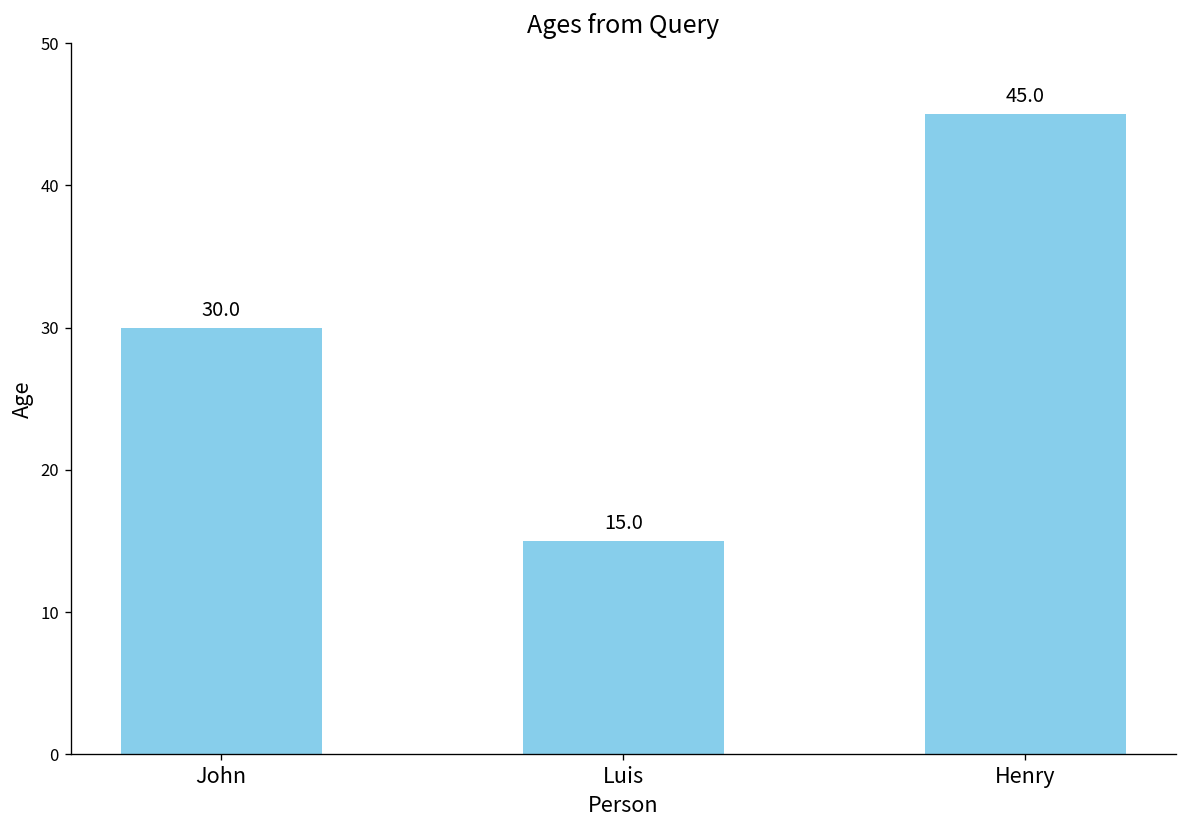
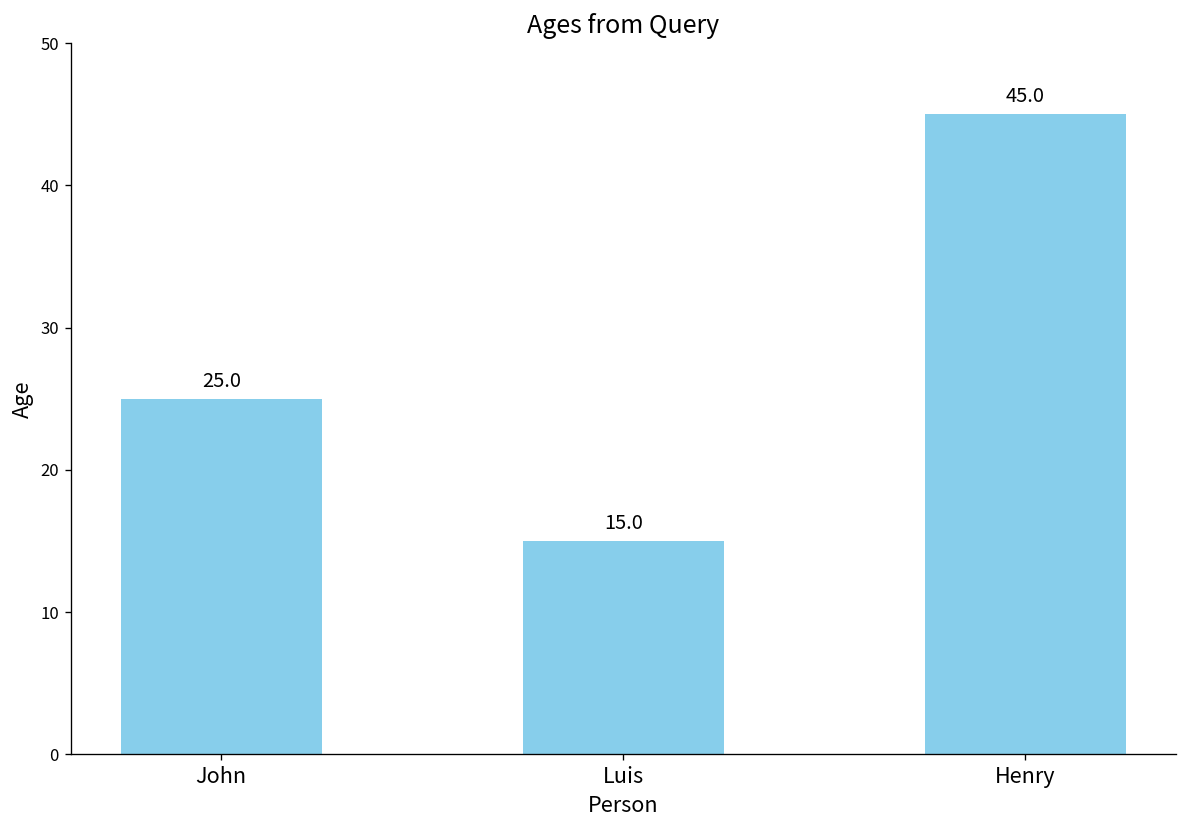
  {
-   "John": 30.0,
+   "John": 25.0,
    "Luis": 15.0,
    "Henry": 45.0
  }
